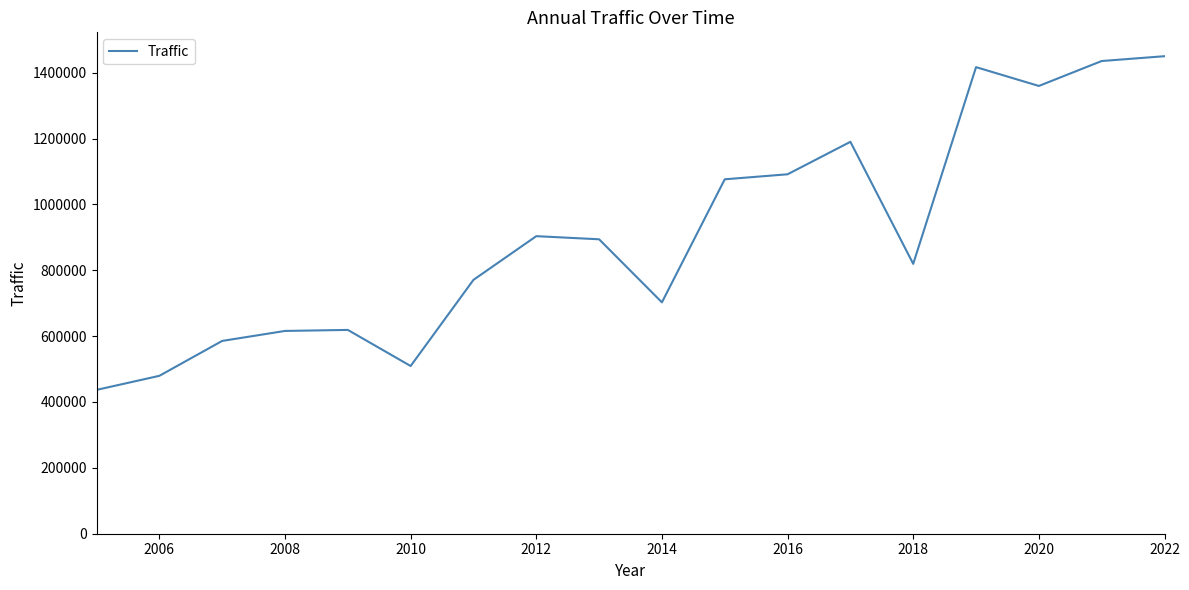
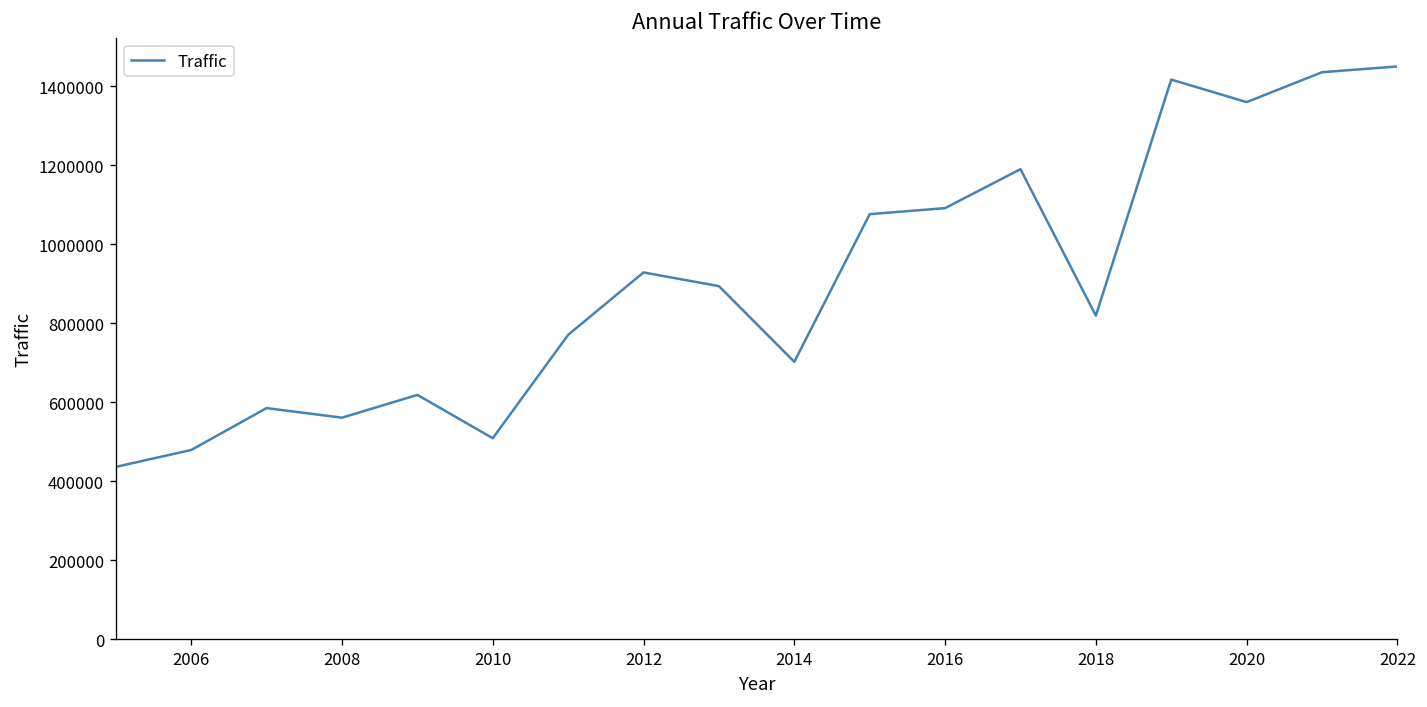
  {
    "2006": 480000,
-   "2008": 620000,
+   "2008": 560000,
    "2010": 510000,
-   "2012": 900000,
+   "2012": 930000,
    "2014": 700000,
    "2016": 1090000,
    "2018": 820000,
    "2020": 1360000,
    "2022": 1450000
  }
